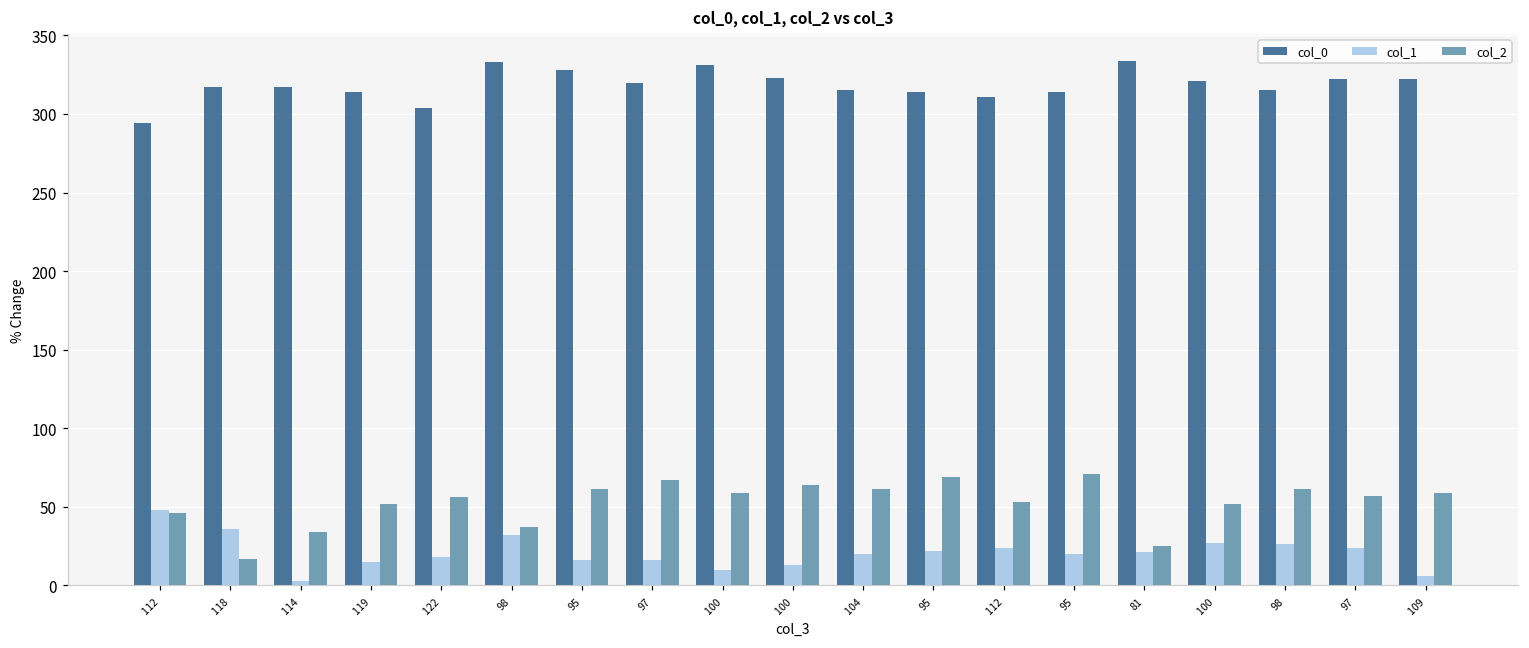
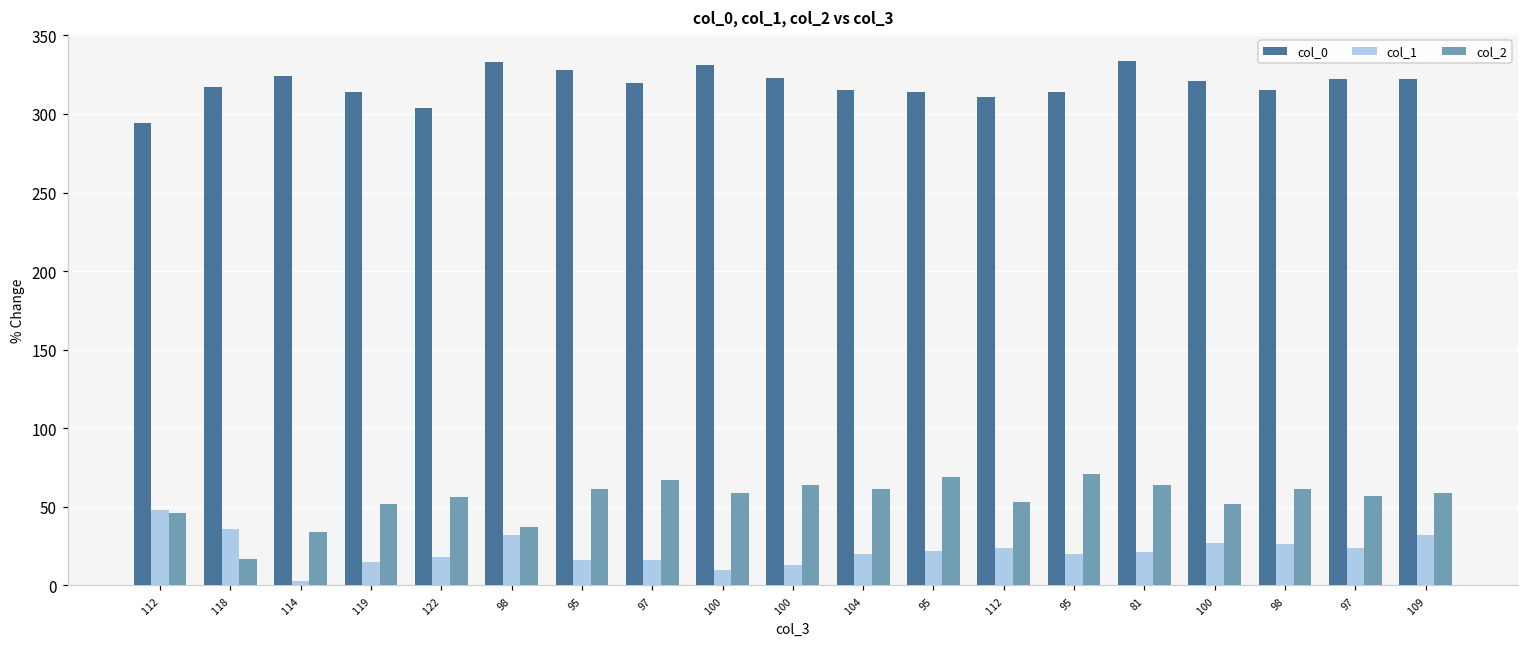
  {
    "col_0": {
      "118": 317,
-     "114": 317,
+     "114": 324,
      "119": 314,
      "122": 304,
      "104": 315,
      "81": 334,
      "109": 322
    },
    "col_1": {
      "118": 36,
      "114": 3,
      "119": 15,
      "122": 18,
      "104": 20,
      "81": 21,
-     "109": 6
+     "109": 32
    },
    "col_2": {
      "118": 17,
      "114": 34,
      "119": 52,
      "122": 56,
      "104": 61,
-     "81": 25,
+     "81": 64,
      "109": 59
    }
  }
